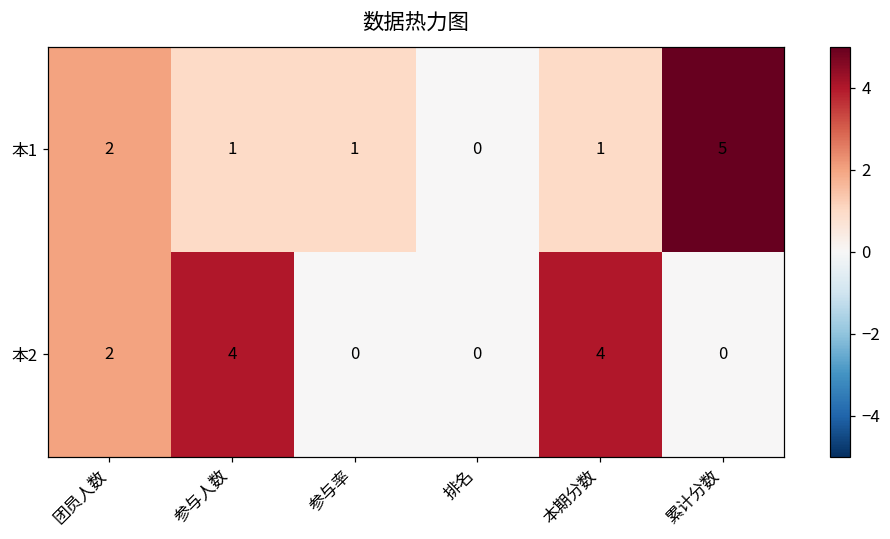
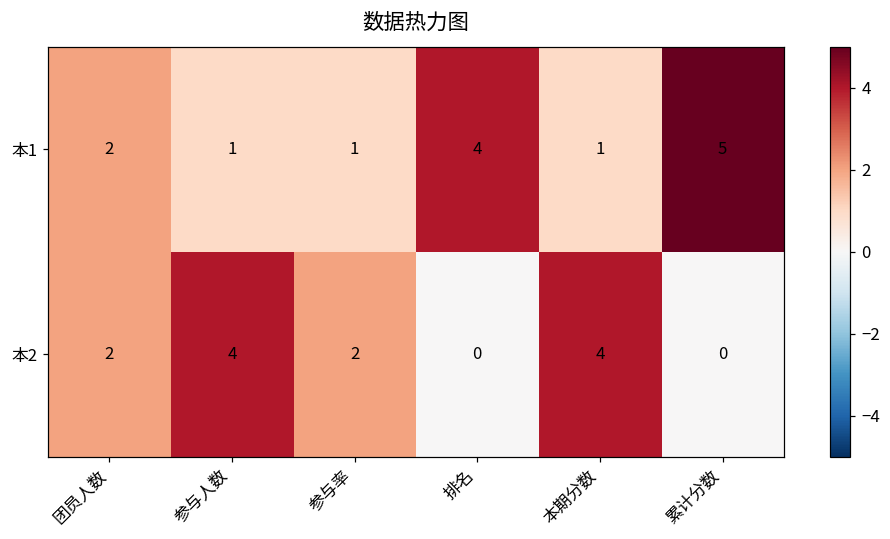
  {
    "本1": {
      "团员人数": 2,
      "参与人数": 1,
      "参与率": 1,
-     "排名": 0,
+     "排名": 4,
      "本期分数": 1,
      "累计分数": 5
    },
    "本2": {
      "团员人数": 2,
      "参与人数": 4,
-     "参与率": 0,
+     "参与率": 2,
      "排名": 0,
      "本期分数": 4,
      "累计分数": 0
    }
  }
